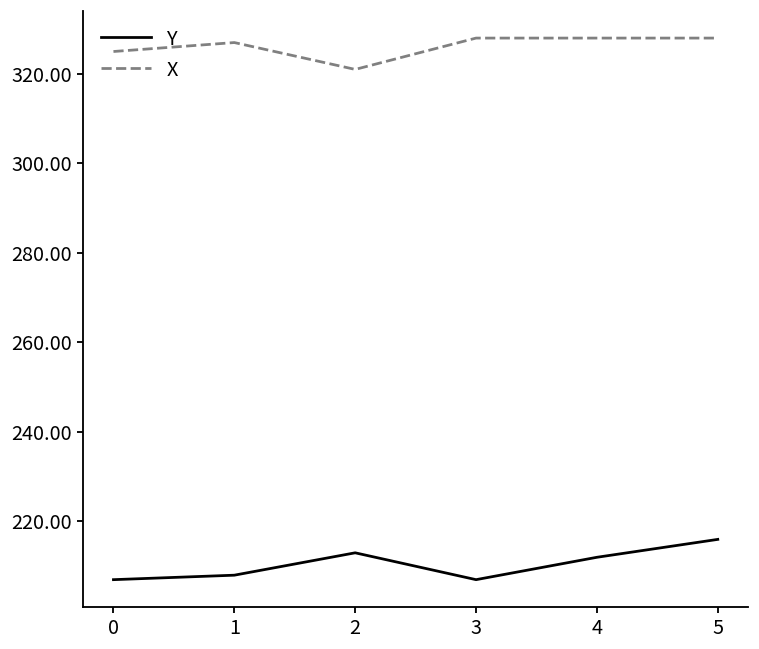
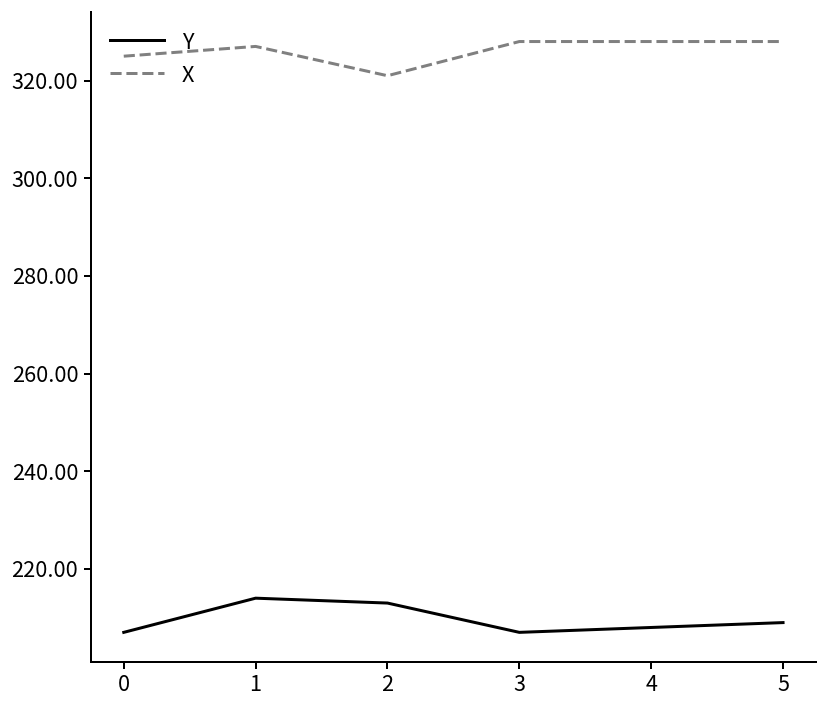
  {
    "Y": {
      "0": 207,
-     "1": 208,
+     "1": 214,
      "2": 213,
      "3": 207,
-     "4": 212,
-     "5": 216
+     "4": 208,
+     "5": 209
    },
    "X": {
      "0": 325,
      "1": 327,
      "2": 321,
      "3": 328,
      "4": 328,
      "5": 328
    }
  }
